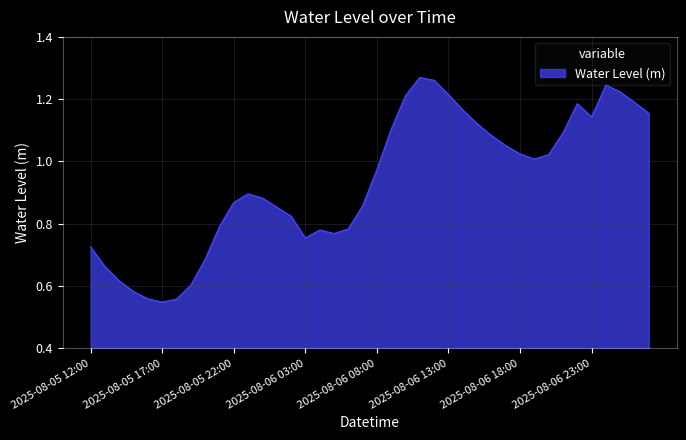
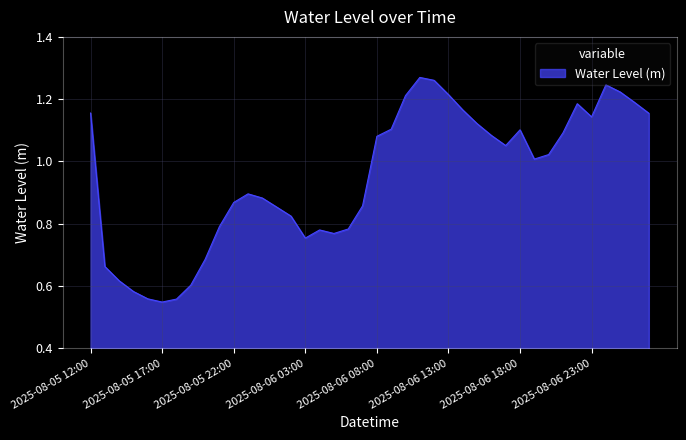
  {
-   "2025-08-05 12:00": 0.73,
+   "2025-08-05 12:00": 1.16,
    "2025-08-05 17:00": 0.55,
    "2025-08-05 22:00": 0.87,
    "2025-08-06 03:00": 0.75,
-   "2025-08-06 08:00": 0.97,
+   "2025-08-06 08:00": 1.08,
    "2025-08-06 13:00": 1.21,
-   "2025-08-06 18:00": 1.02,
+   "2025-08-06 18:00": 1.10,
    "2025-08-06 23:00": 1.14
  }
